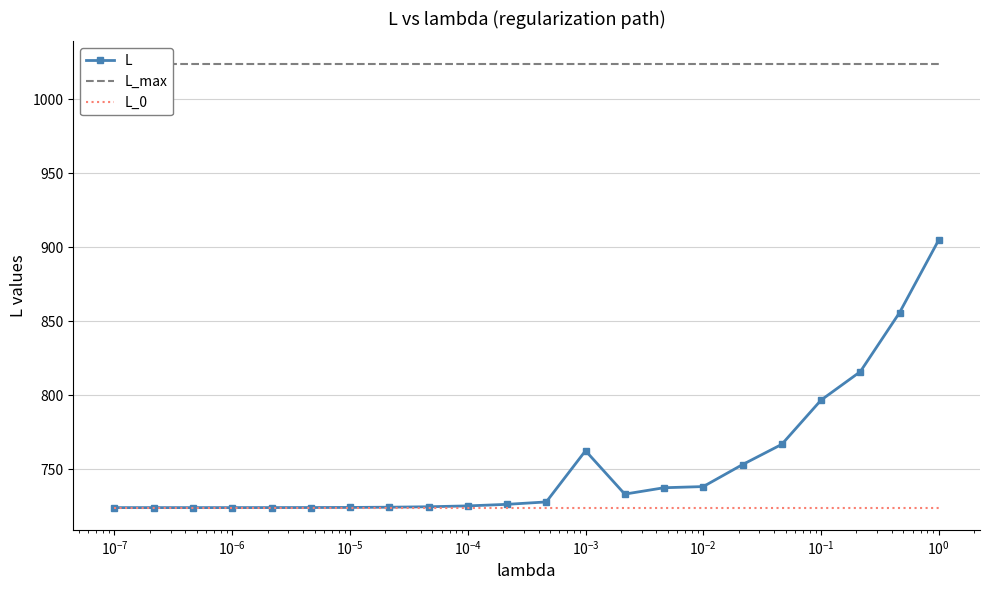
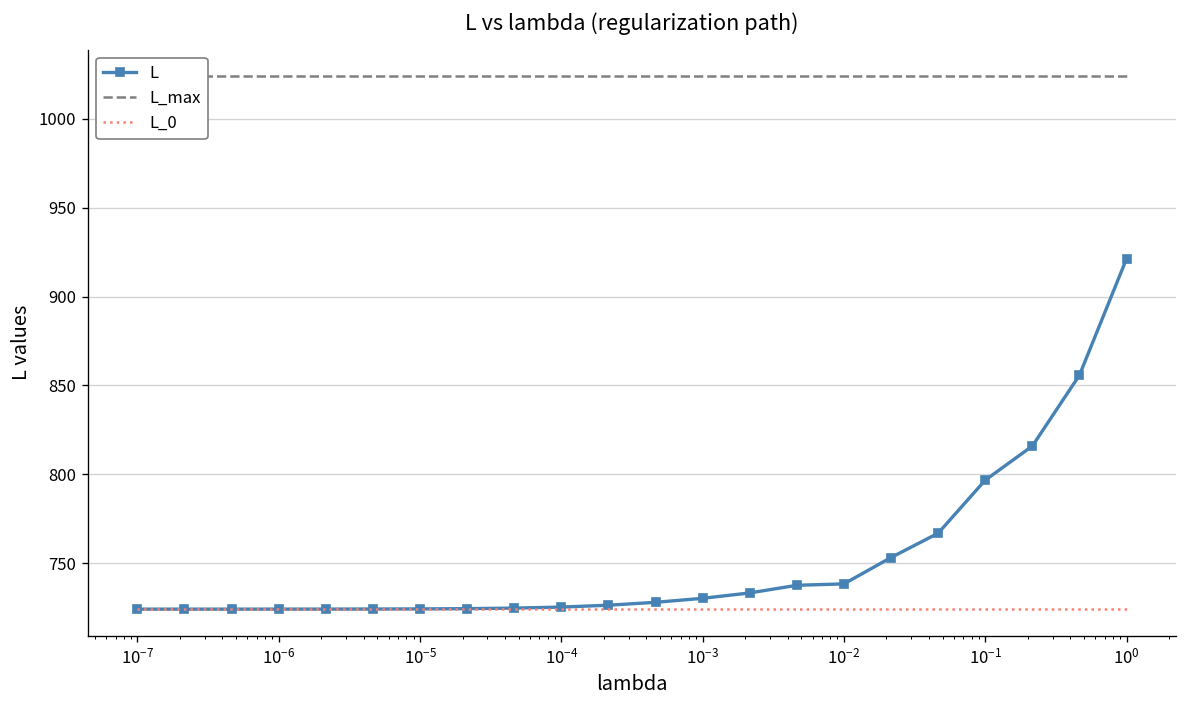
  {
    "L": {
-     "10^-3": 762,
+     "10^-3": 730,
      "10^-2": 738,
      "10^-1": 797,
-     "10^0": 905
+     "10^0": 921
    },
    "L_max": {
      "10^-6": 1024,
      "10^-5": 1024,
      "10^-4": 1024,
      "10^-3": 1024,
      "10^-2": 1024,
      "10^-1": 1024,
      "10^0": 1024
    },
    "L_0": {
      "10^-3": 724,
      "10^-2": 724,
      "10^-1": 724,
      "10^0": 724
    }
  }
